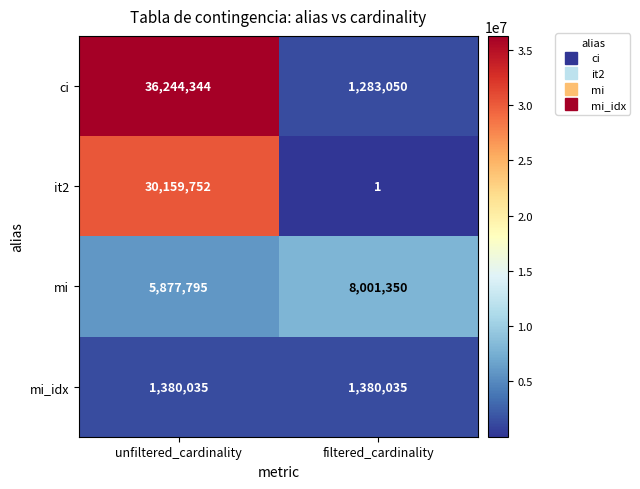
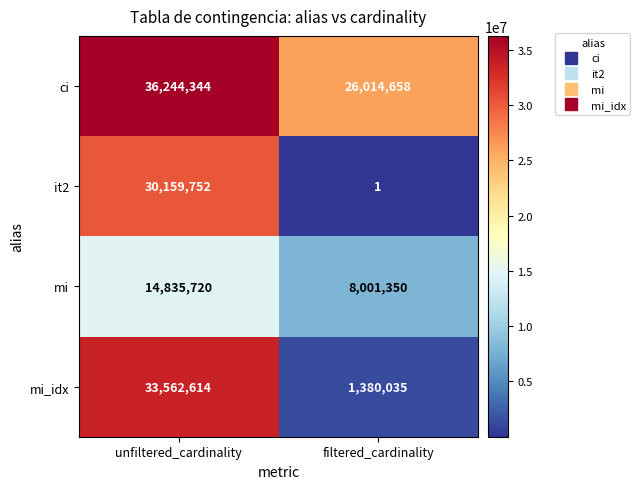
  {
    "ci": {
      "unfiltered_cardinality": "36,244,344",
-     "filtered_cardinality": "1,283,050"
+     "filtered_cardinality": "26,014,658"
    },
    "it2": {
      "unfiltered_cardinality": "30,159,752",
      "filtered_cardinality": "1"
    },
    "mi": {
-     "unfiltered_cardinality": "5,877,795",
+     "unfiltered_cardinality": "14,835,720",
      "filtered_cardinality": "8,001,350"
    },
    "mi_idx": {
-     "unfiltered_cardinality": "1,380,035",
+     "unfiltered_cardinality": "33,562,614",
      "filtered_cardinality": "1,380,035"
    }
  }
